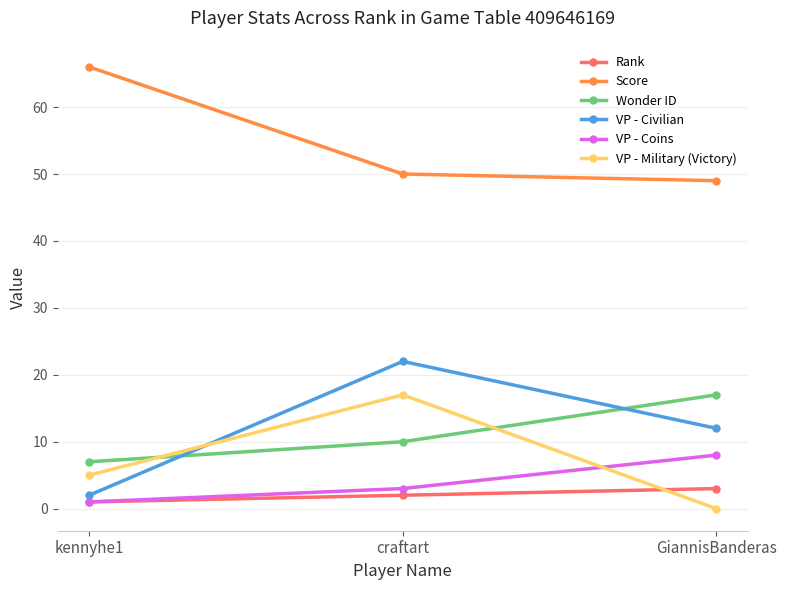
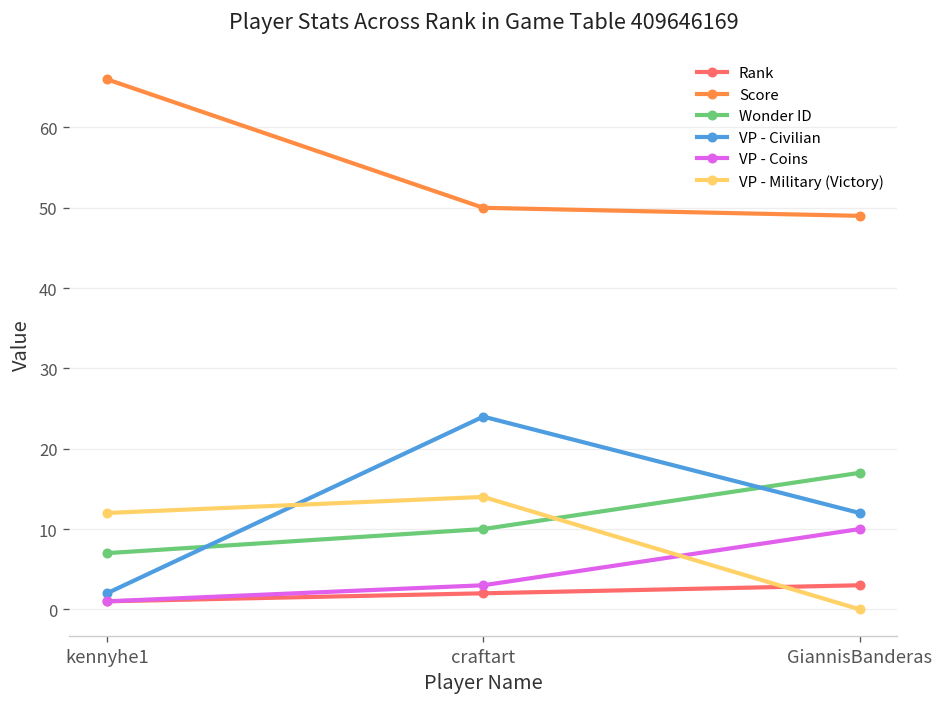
  {
    "Wonder ID": {
      "kennyhe1": 7,
      "craftart": 10,
      "GiannisBanderas": 17
    },
    "VP - Civilian": {
      "kennyhe1": 2,
-     "craftart": 22,
+     "craftart": 24,
      "GiannisBanderas": 12
    },
    "VP - Coins": {
      "craftart": 3,
-     "GiannisBanderas": 8
+     "GiannisBanderas": 10
    },
    "VP - Military (Victory)": {
-     "kennyhe1": 5,
-     "craftart": 17,
+     "kennyhe1": 12,
+     "craftart": 14,
      "GiannisBanderas": 0
    }
  }
